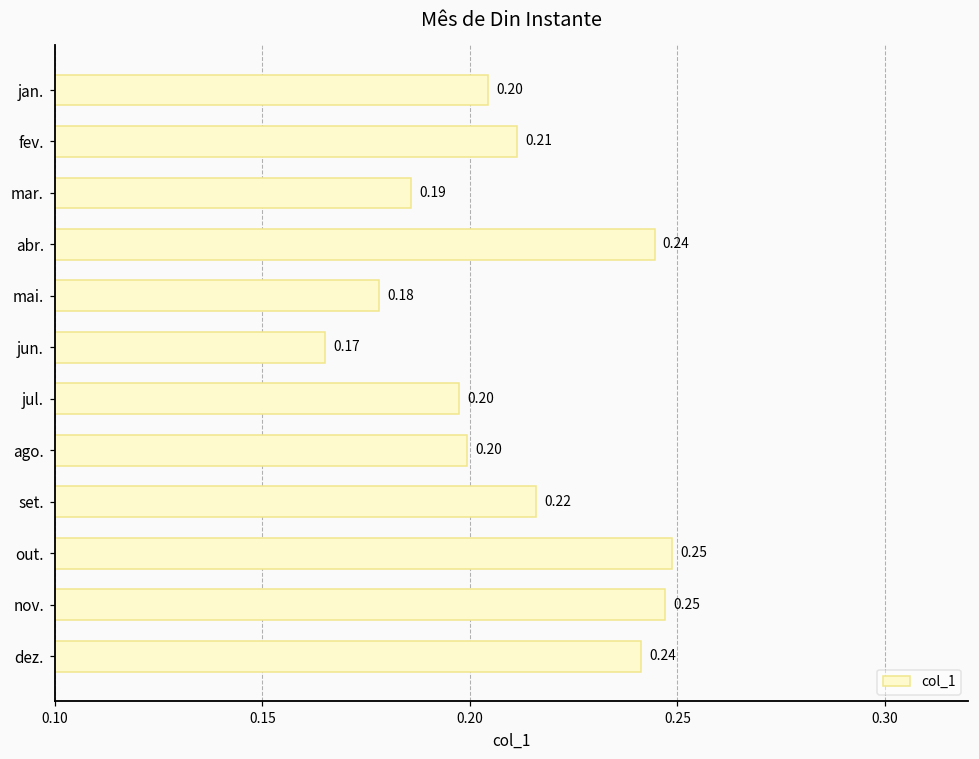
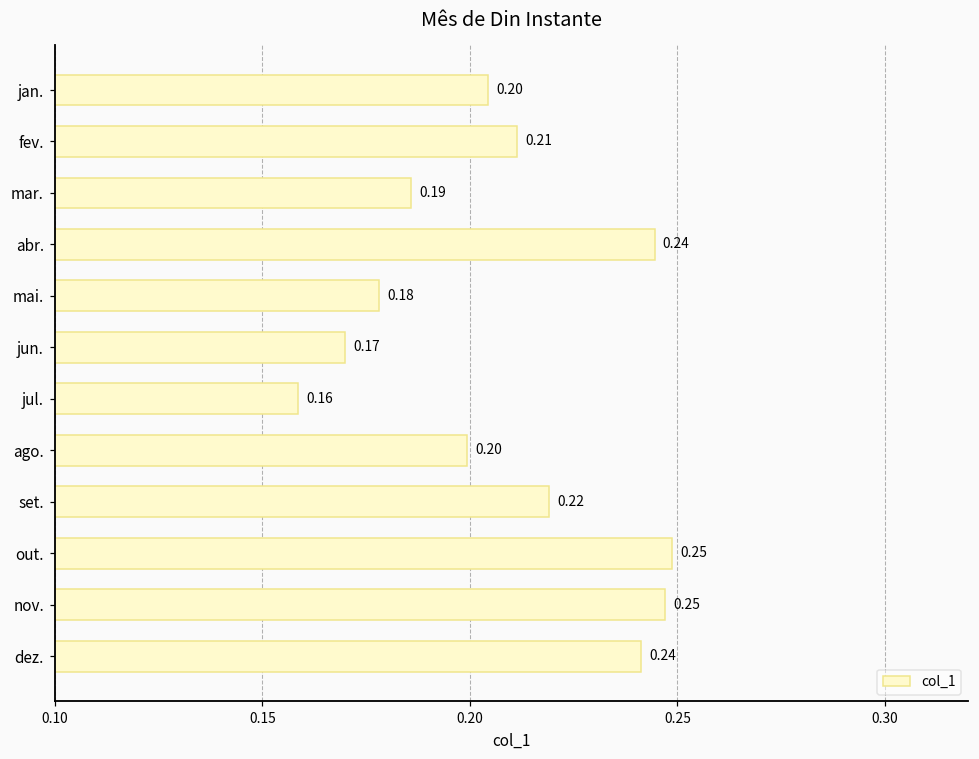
  {
    "jan.": 0.20,
    "fev.": 0.21,
    "mar.": 0.19,
    "abr.": 0.24,
    "mai.": 0.18,
-   "jun.": 0.165,
-   "jul.": 0.20,
+   "jun.": 0.170,
+   "jul.": 0.16,
    "ago.": 0.20,
-   "set.": 0.216,
+   "set.": 0.219,
    "out.": 0.25,
    "nov.": 0.25,
    "dez.": 0.24
  }
